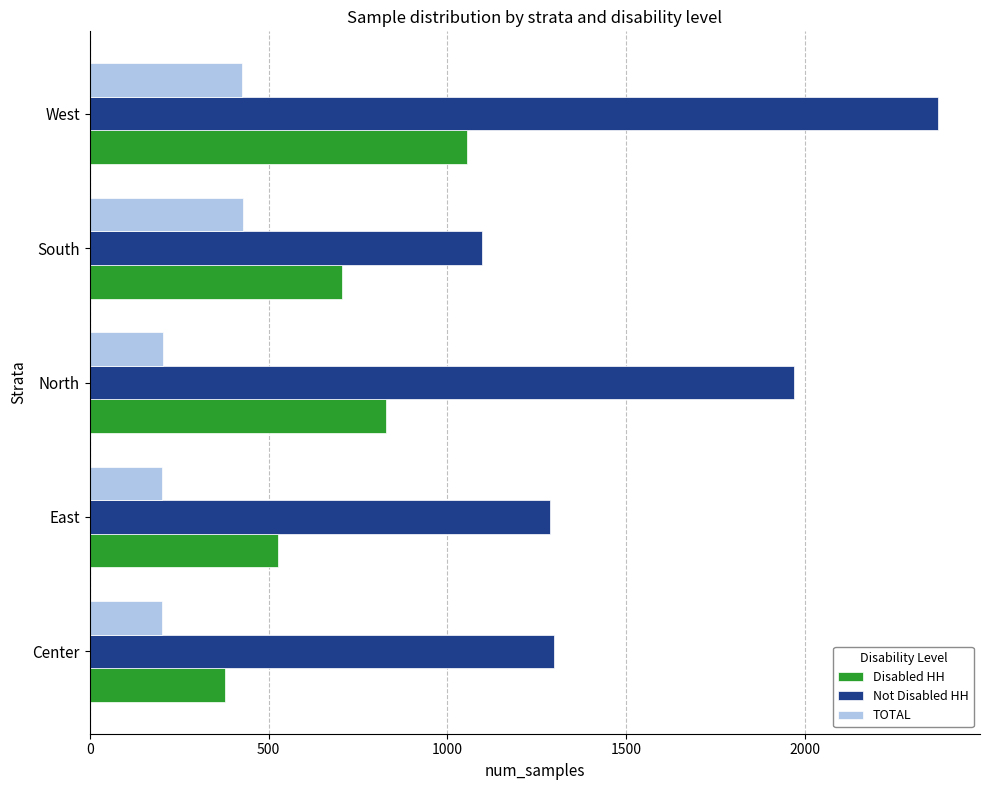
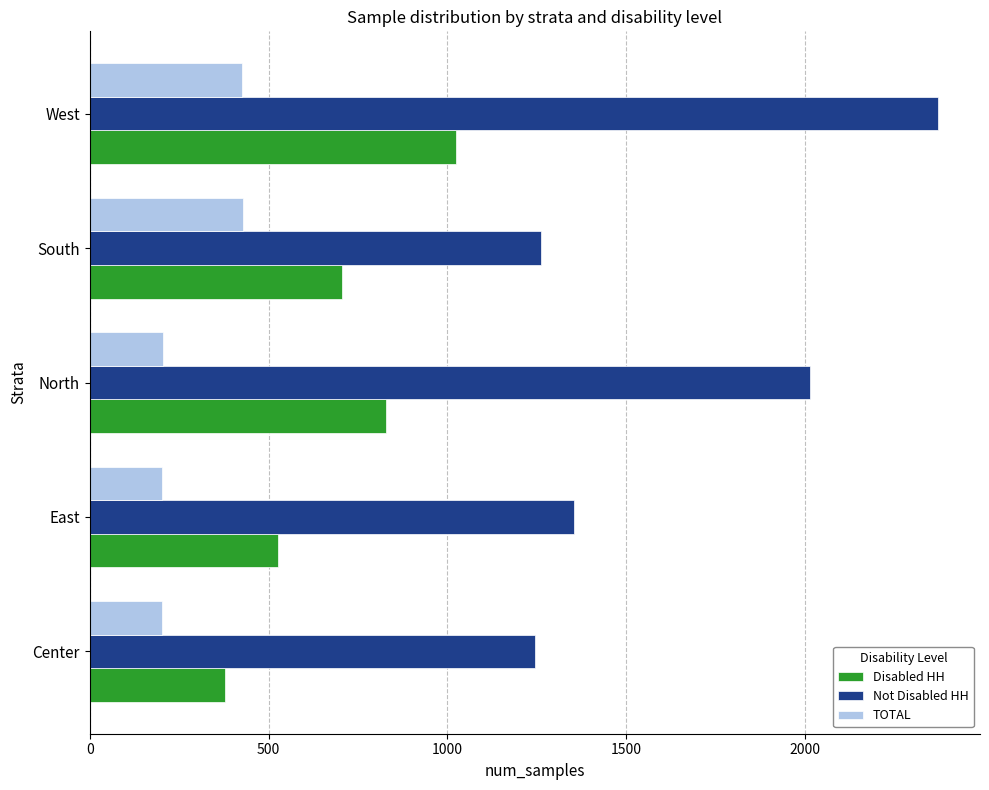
  {
    "Disabled HH": {
-     "West": 1060,
+     "West": 1020,
      "South": 710,
      "North": 830,
      "East": 530,
      "Center": 380
    },
    "Not Disabled HH": {
      "West": 2370,
-     "South": 1100,
-     "North": 1970,
-     "East": 1290,
-     "Center": 1300
+     "South": 1260,
+     "North": 2010,
+     "East": 1350,
+     "Center": 1240
    },
    "TOTAL": {
      "West": 430,
      "South": 430,
      "North": 200,
      "East": 200,
      "Center": 200
    }
  }
